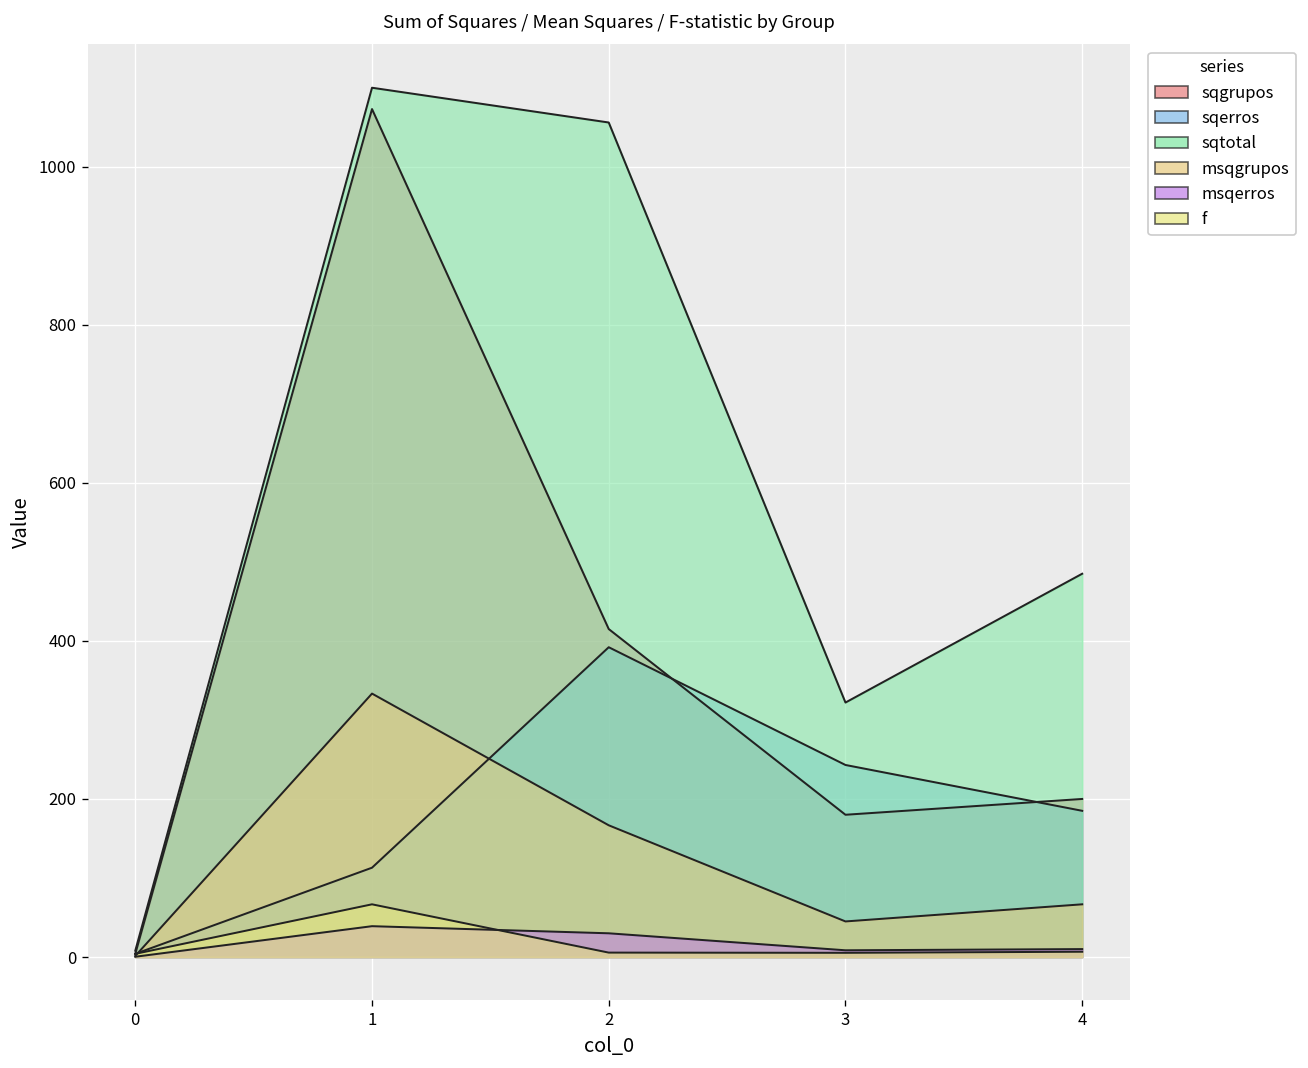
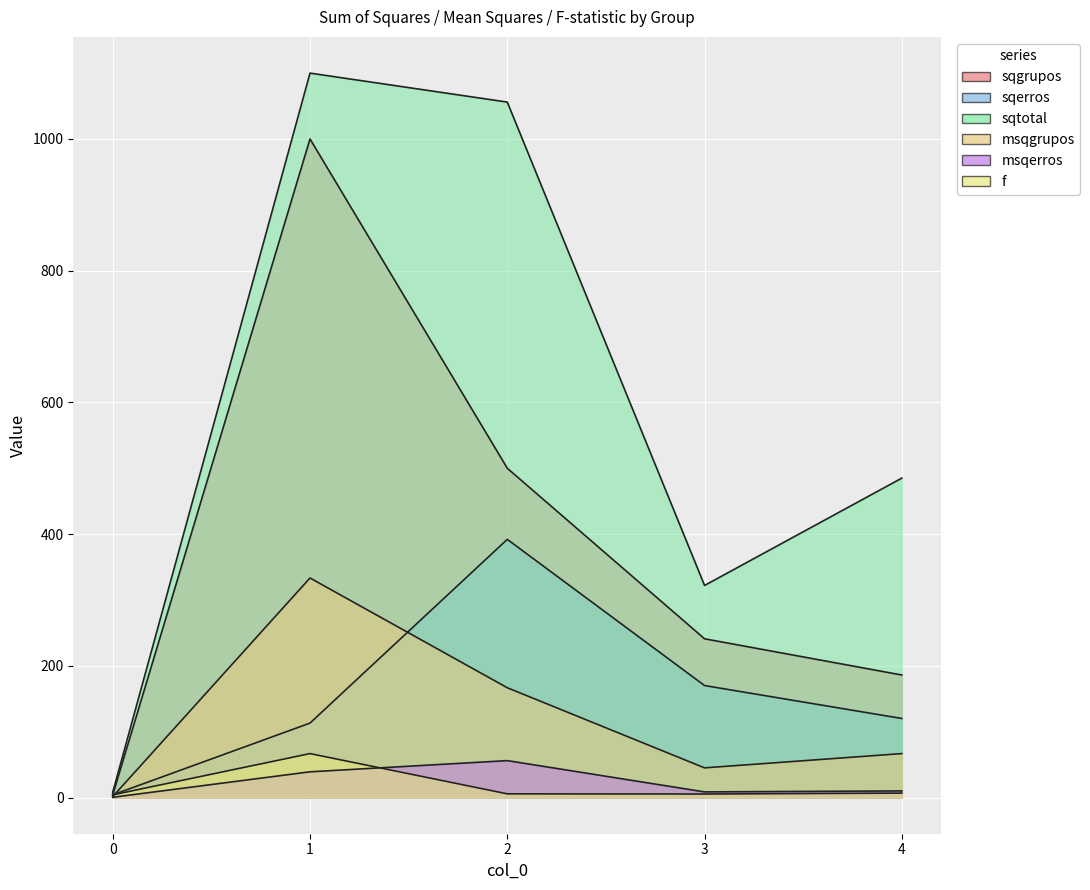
  {
    "sqgrupos": {
-     "1": 1070,
-     "2": 420,
-     "3": 180,
-     "4": 200
+     "1": 1000,
+     "2": 500,
+     "3": 240,
+     "4": 190
    },
    "sqerros": {
      "1": 110,
      "2": 390,
-     "3": 240,
-     "4": 190
+     "3": 170,
+     "4": 120
    },
    "sqtotal": {
      "0": 10,
      "1": 1100,
      "2": 1060,
      "3": 320,
      "4": 490
    },
    "msqerros": {
      "1": 40,
-     "2": 30
+     "2": 60
    }
  }
